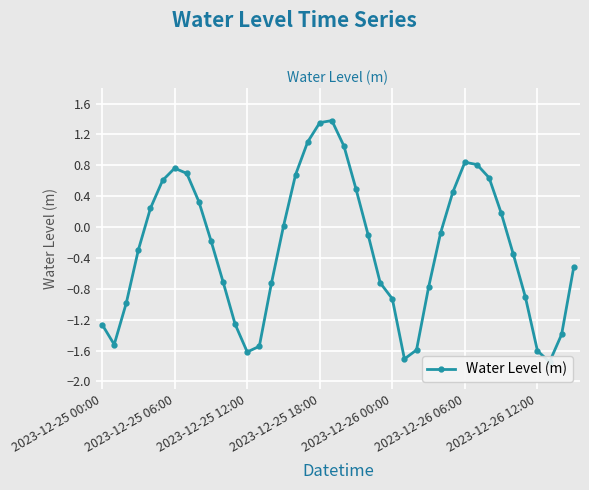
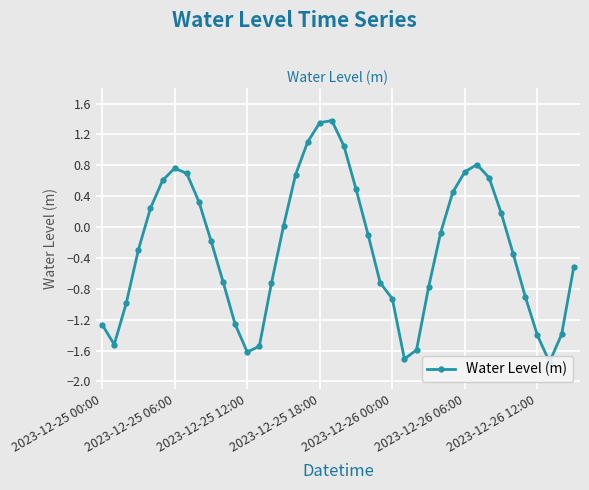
  {
    "2023-12-25 00:00": -1.3,
    "2023-12-25 06:00": 0.8,
    "2023-12-25 12:00": -1.6,
    "2023-12-25 18:00": 1.4,
    "2023-12-26 00:00": -0.9,
-   "2023-12-26 06:00": 0.8,
-   "2023-12-26 12:00": -1.6
+   "2023-12-26 06:00": 0.7,
+   "2023-12-26 12:00": -1.4
  }
